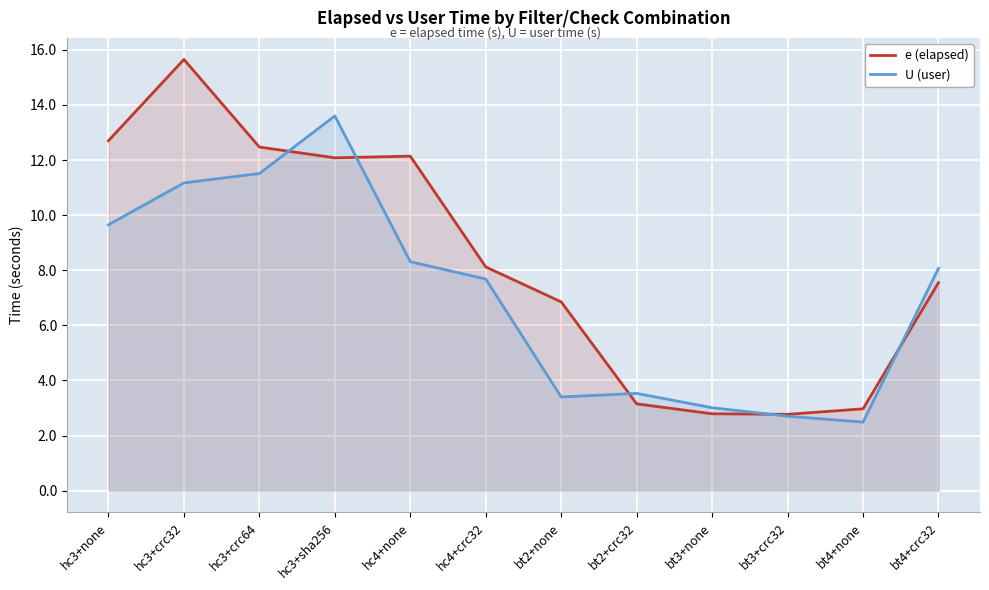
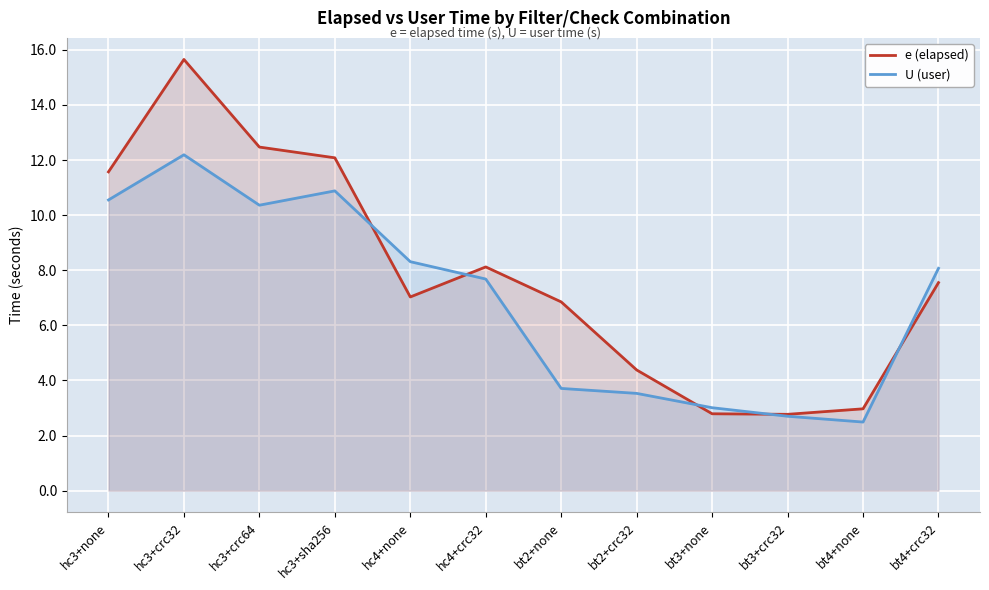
  {
    "e (elapsed)": {
-     "hc3+none": 12.7,
+     "hc3+none": 11.6,
      "hc3+crc32": 15.7,
      "hc3+crc64": 12.5,
      "hc3+sha256": 12.1,
-     "hc4+none": 12.1,
+     "hc4+none": 7.0,
      "hc4+crc32": 8.1,
      "bt2+none": 6.9,
-     "bt2+crc32": 3.2,
+     "bt2+crc32": 4.4,
      "bt3+none": 2.8,
      "bt4+none": 3.0,
      "bt4+crc32": 7.6
    },
    "U (user)": {
-     "hc3+none": 9.7,
-     "hc3+crc32": 11.2,
-     "hc3+crc64": 11.5,
-     "hc3+sha256": 13.6,
+     "hc3+none": 10.6,
+     "hc3+crc32": 12.2,
+     "hc3+crc64": 10.4,
+     "hc3+sha256": 10.9,
      "hc4+none": 8.3,
      "hc4+crc32": 7.7,
-     "bt2+none": 3.4,
+     "bt2+none": 3.7,
      "bt2+crc32": 3.5,
      "bt3+none": 3.0,
      "bt4+none": 2.5,
      "bt4+crc32": 8.1
    }
  }
